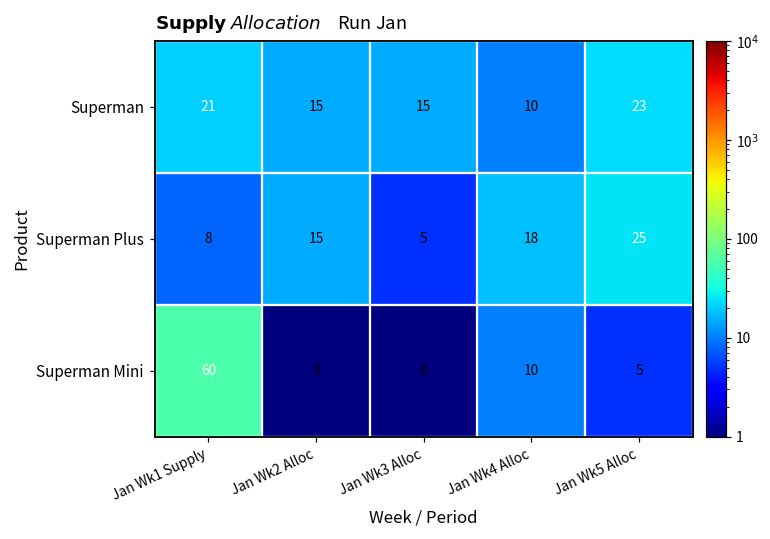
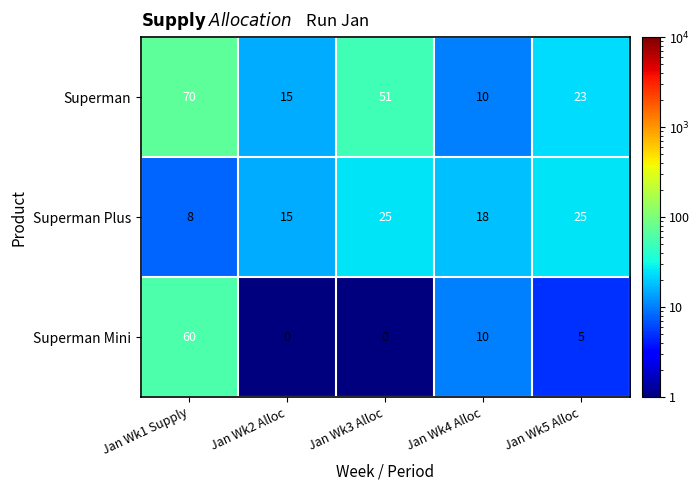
  {
    "Superman": {
-     "Jan Wk1 Supply": 21,
+     "Jan Wk1 Supply": 70,
      "Jan Wk2 Alloc": 15,
-     "Jan Wk3 Alloc": 15,
+     "Jan Wk3 Alloc": 51,
      "Jan Wk4 Alloc": 10,
      "Jan Wk5 Alloc": 23
    },
    "Superman Plus": {
      "Jan Wk1 Supply": 8,
      "Jan Wk2 Alloc": 15,
-     "Jan Wk3 Alloc": 5,
+     "Jan Wk3 Alloc": 25,
      "Jan Wk4 Alloc": 18,
      "Jan Wk5 Alloc": 25
    },
    "Superman Mini": {
      "Jan Wk1 Supply": 60,
      "Jan Wk2 Alloc": 0,
      "Jan Wk3 Alloc": 0,
      "Jan Wk4 Alloc": 10,
      "Jan Wk5 Alloc": 5
    }
  }
